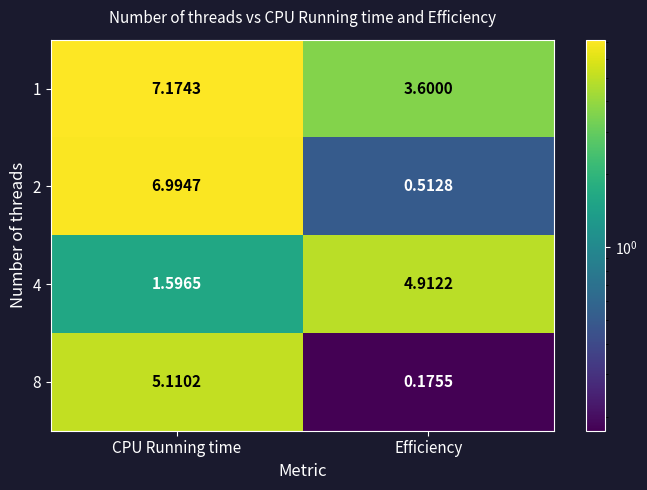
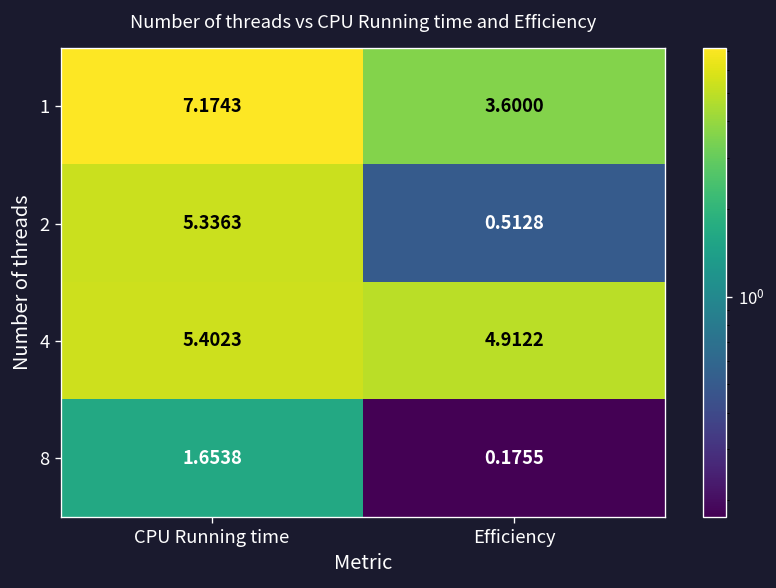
  {
    "1": {
      "CPU Running time": 7.1743,
      "Efficiency": 3.6000
    },
    "2": {
-     "CPU Running time": 6.9947,
+     "CPU Running time": 5.3363,
      "Efficiency": 0.5128
    },
    "4": {
-     "CPU Running time": 1.5965,
+     "CPU Running time": 5.4023,
      "Efficiency": 4.9122
    },
    "8": {
-     "CPU Running time": 5.1102,
+     "CPU Running time": 1.6538,
      "Efficiency": 0.1755
    }
  }
